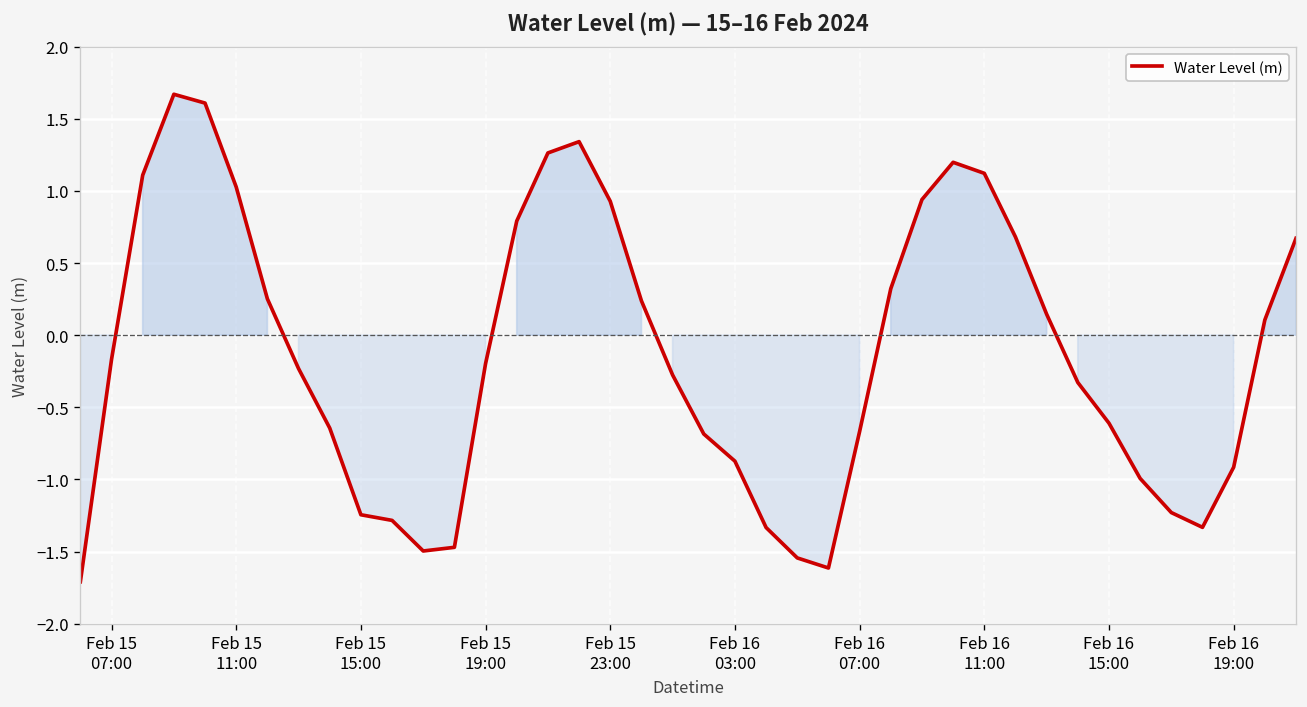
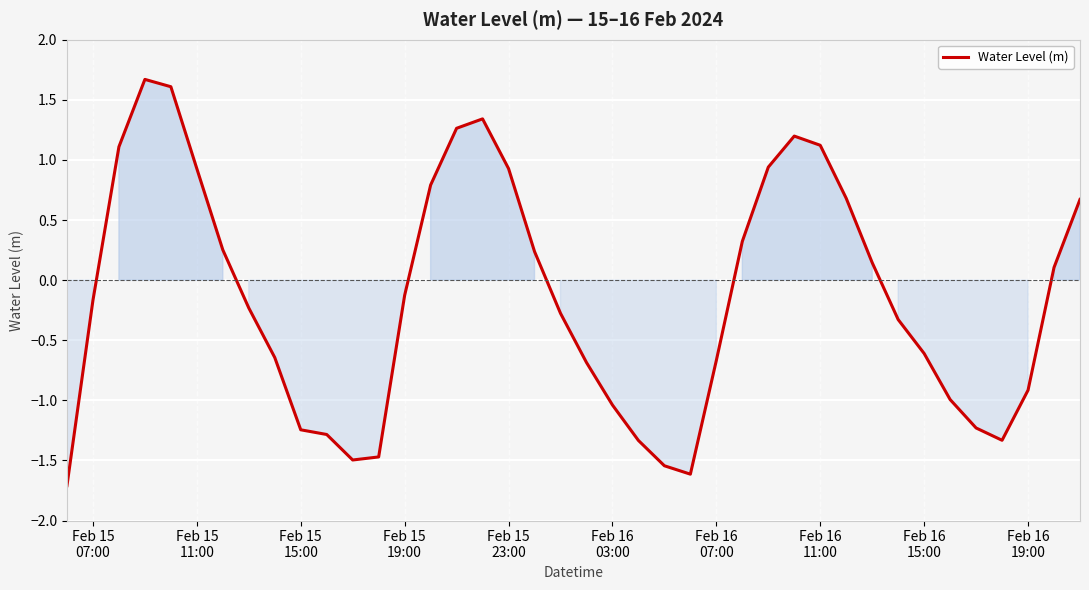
  {
    "Feb 15 07:00": -0.17,
-   "Feb 15 11:00": 1.03,
+   "Feb 15 11:00": 0.93,
    "Feb 15 15:00": -1.25,
-   "Feb 15 19:00": -0.20,
+   "Feb 15 19:00": -0.13,
    "Feb 15 23:00": 0.93,
-   "Feb 16 03:00": -0.87,
+   "Feb 16 03:00": -1.04,
    "Feb 16 07:00": -0.67,
    "Feb 16 11:00": 1.12,
    "Feb 16 15:00": -0.61,
    "Feb 16 19:00": -0.92
  }
